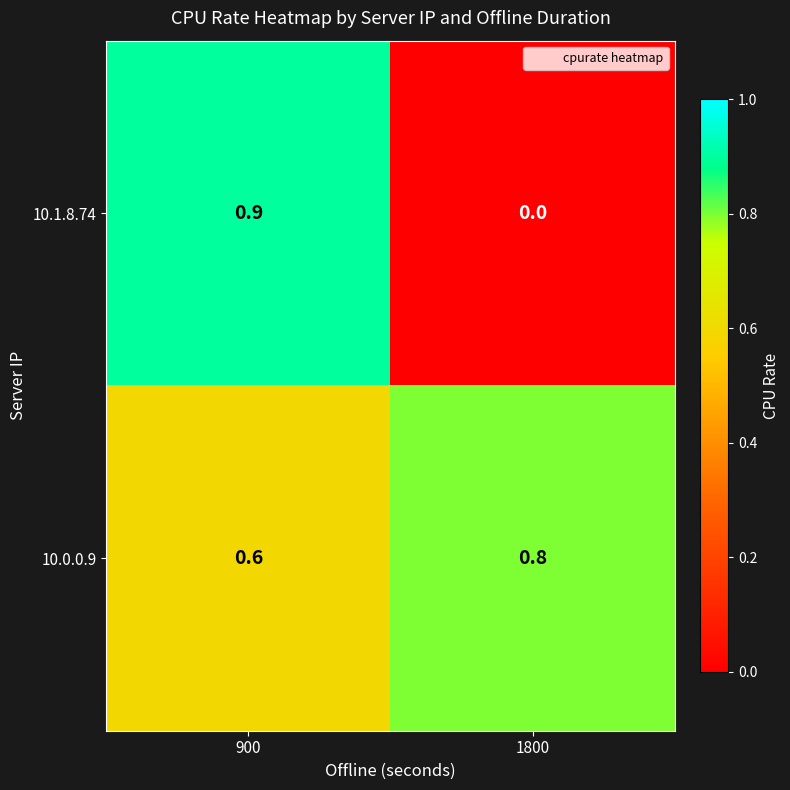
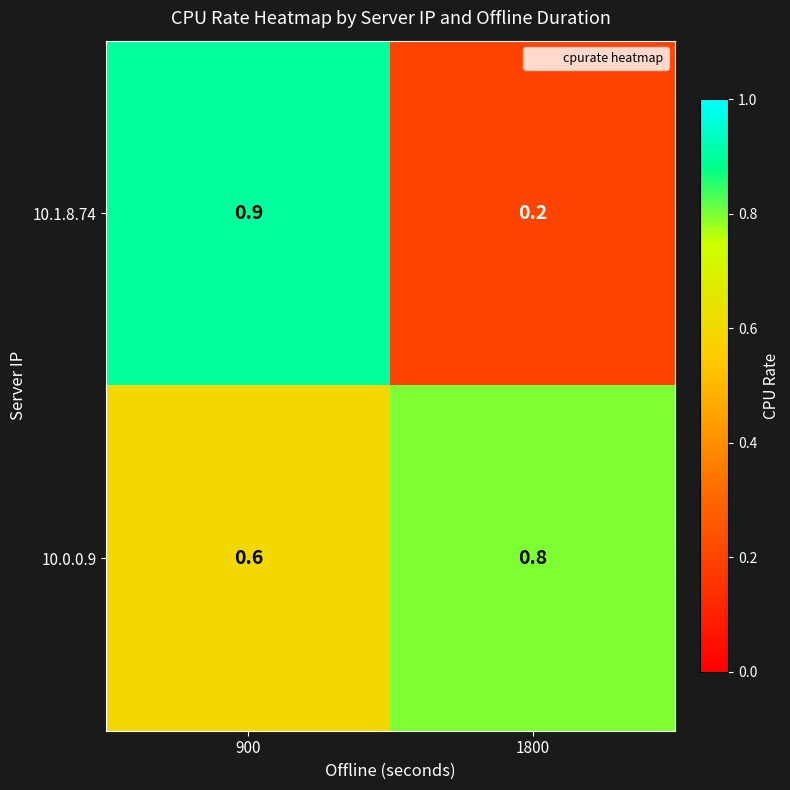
  {
    "10.1.8.74": {
      "900": 0.9,
-     "1800": 0.0
+     "1800": 0.2
    },
    "10.0.0.9": {
      "900": 0.6,
      "1800": 0.8
    }
  }
